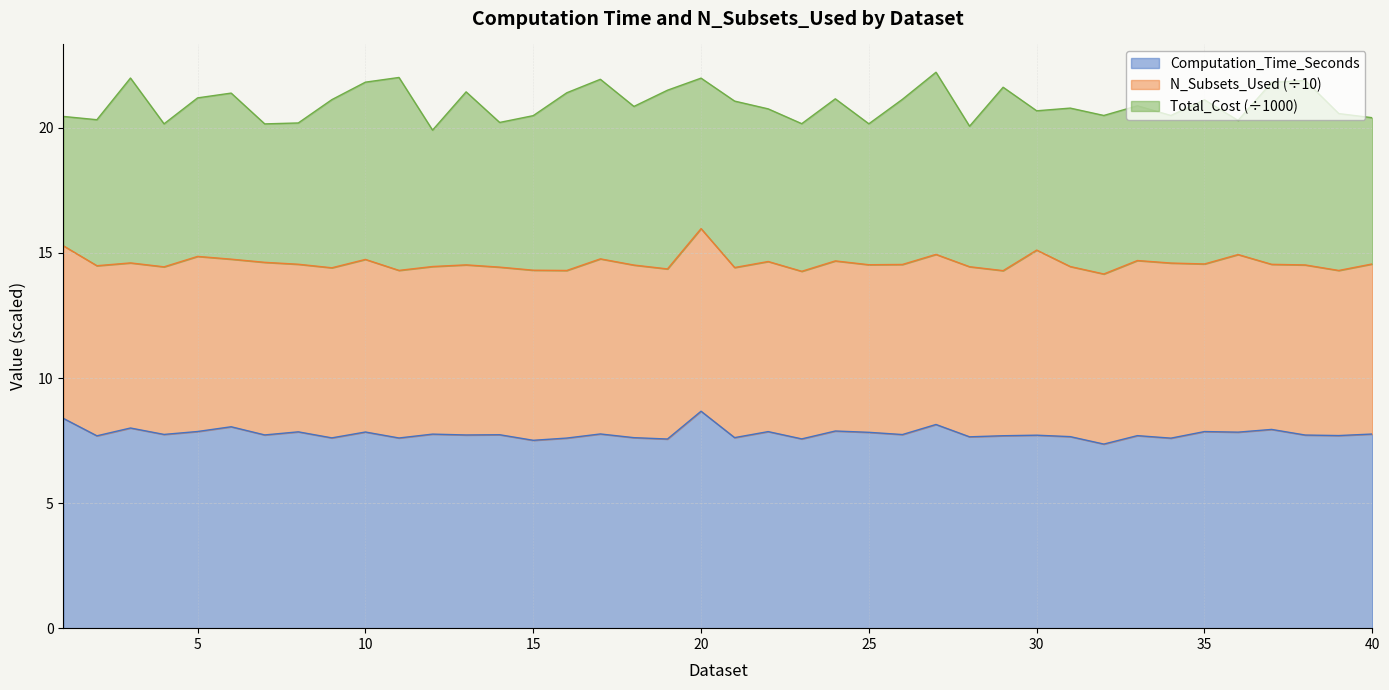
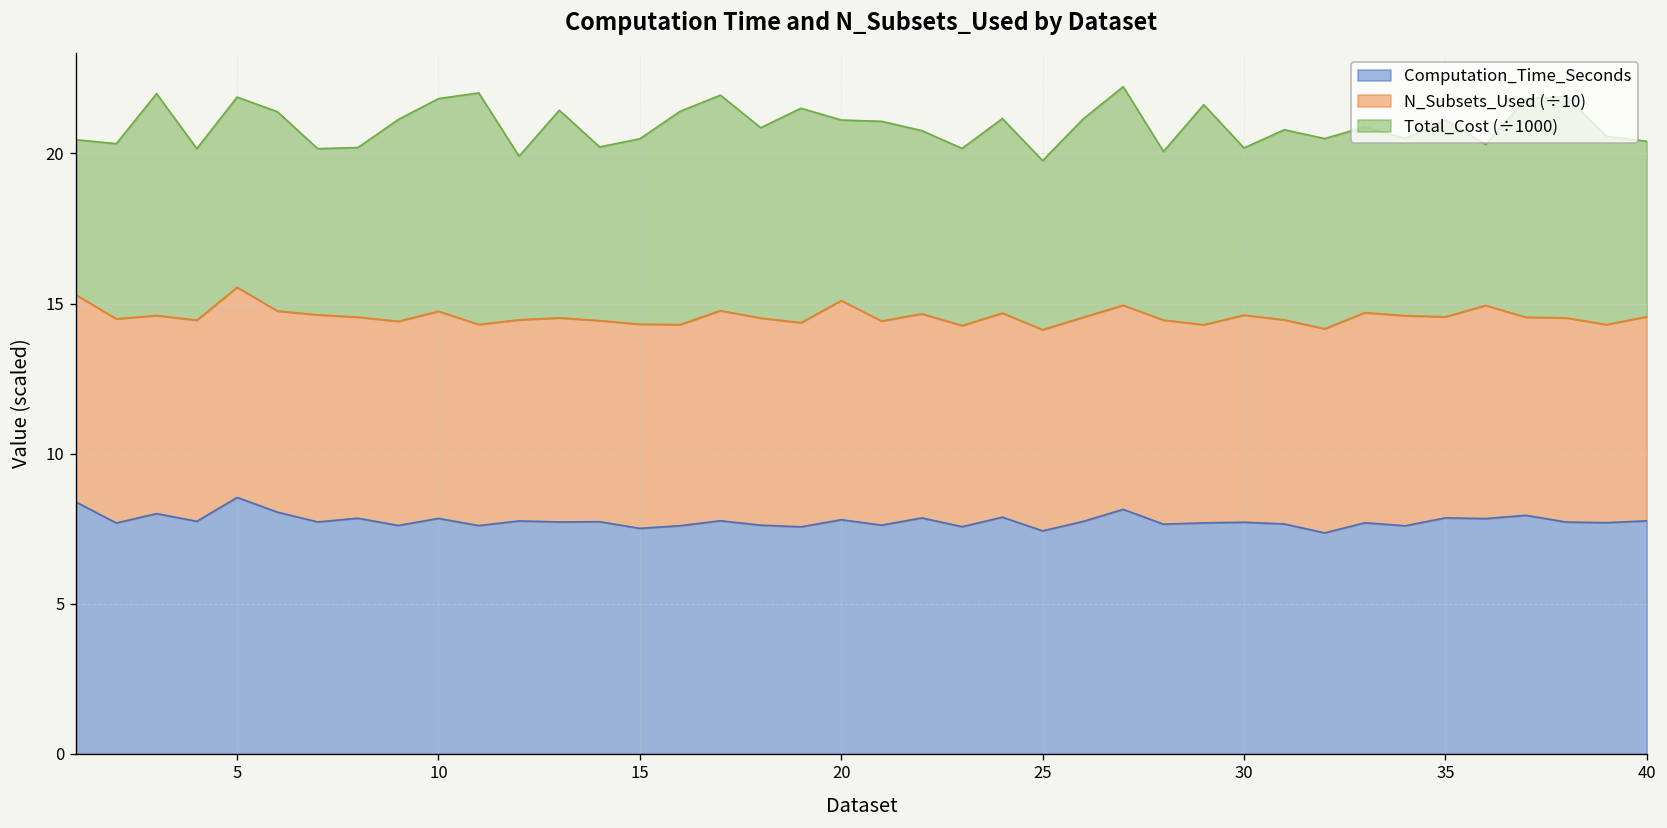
  {
    "Computation_Time_Seconds": {
-     "5": 7.9,
+     "5": 8.5,
      "10": 7.8,
      "15": 7.5,
-     "20": 8.7,
-     "25": 7.8,
+     "20": 7.8,
+     "25": 7.4,
      "30": 7.7,
      "35": 7.9,
      "40": 7.8
    },
    "N_Subsets_Used (÷10)": {
      "5": 7.0,
      "10": 6.9,
      "15": 6.8,
      "20": 7.3,
      "25": 6.7,
-     "30": 7.4,
+     "30": 6.9,
      "35": 6.7,
      "40": 6.8
    },
    "Total_Cost (÷1000)": {
      "5": 6.3,
      "10": 7.1,
      "15": 6.2,
      "20": 6.0,
      "25": 5.6,
      "30": 5.6,
      "40": 5.8
    }
  }
